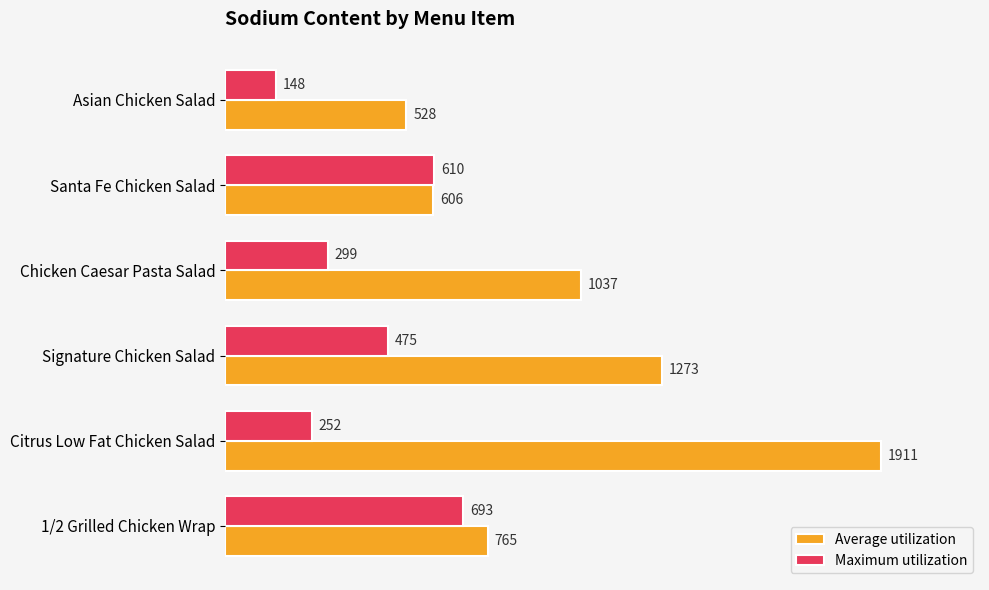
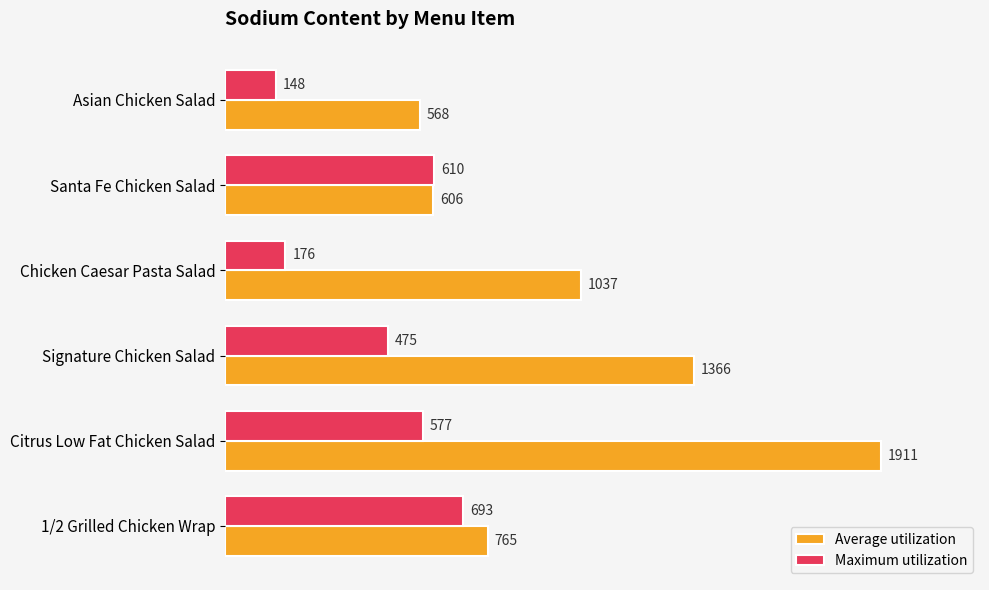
  {
    "Average utilization": {
-     "Asian Chicken Salad": 528,
+     "Asian Chicken Salad": 568,
      "Santa Fe Chicken Salad": 606,
      "Chicken Caesar Pasta Salad": 1037,
-     "Signature Chicken Salad": 1273,
+     "Signature Chicken Salad": 1366,
      "Citrus Low Fat Chicken Salad": 1911,
      "1/2 Grilled Chicken Wrap": 765
    },
    "Maximum utilization": {
      "Asian Chicken Salad": 148,
      "Santa Fe Chicken Salad": 610,
-     "Chicken Caesar Pasta Salad": 299,
+     "Chicken Caesar Pasta Salad": 176,
      "Signature Chicken Salad": 475,
-     "Citrus Low Fat Chicken Salad": 252,
+     "Citrus Low Fat Chicken Salad": 577,
      "1/2 Grilled Chicken Wrap": 693
    }
  }
